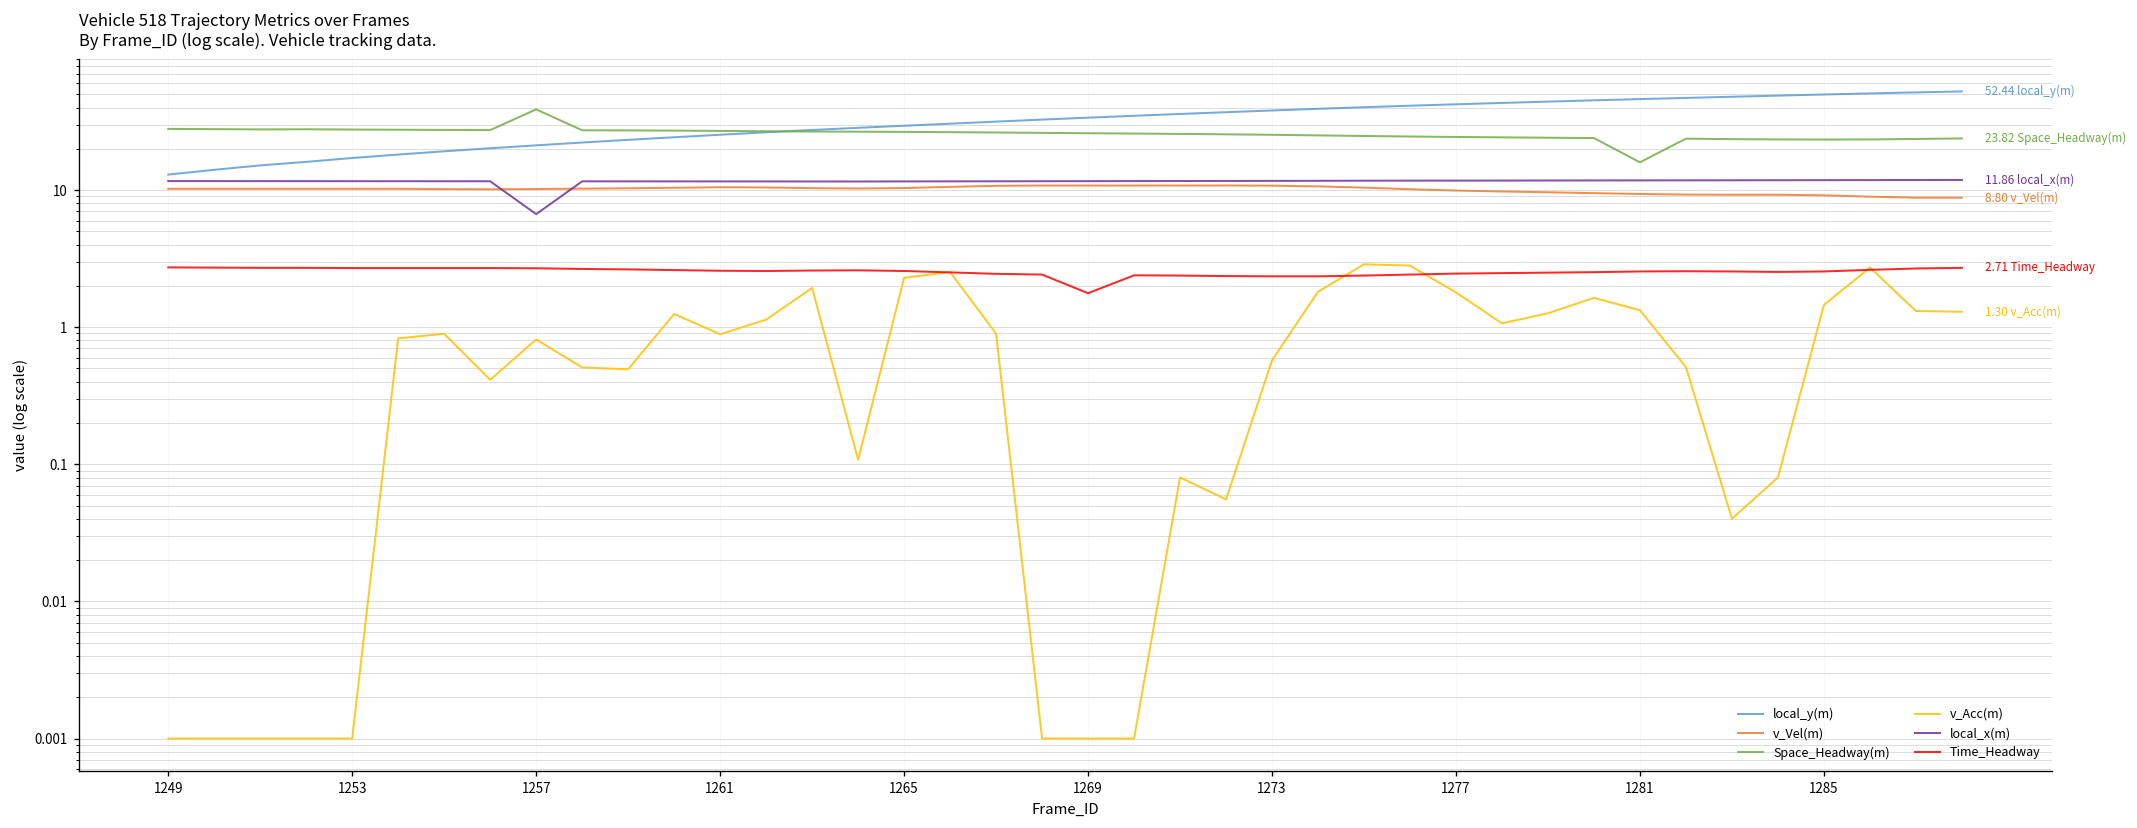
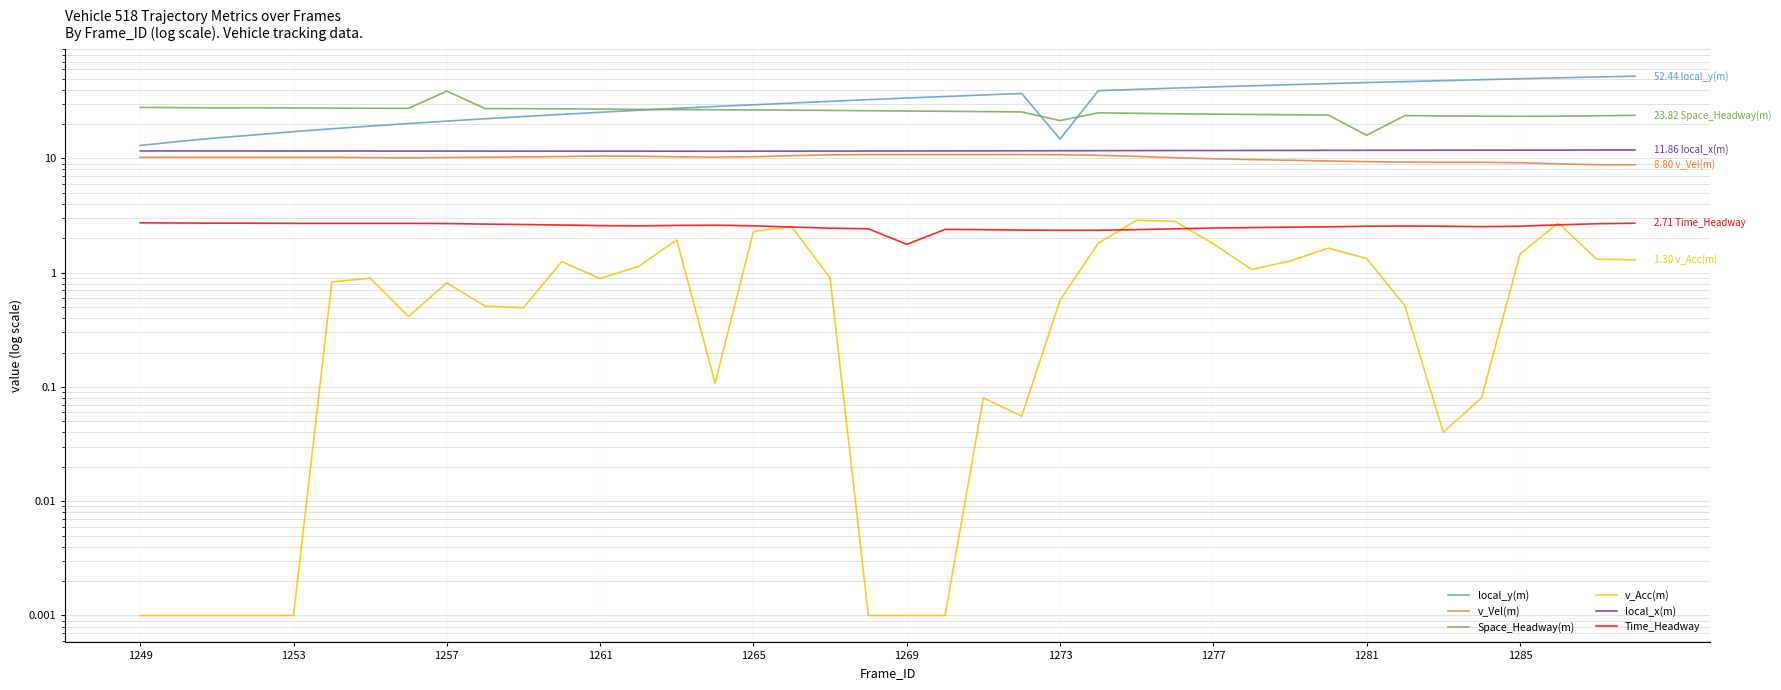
  {
    "local_y(m)": {
      "1249": 13,
      "1253": 17,
      "1257": 21,
      "1261": 25,
      "1265": 29,
      "1269": 34,
-     "1273": 38,
+     "1273": 15,
      "1277": 42,
      "1281": 46,
      "1285": 50
    },
    "v_Vel(m)": {
      "1249": 10,
      "1253": 10,
      "1257": 10,
      "1261": 10,
      "1265": 10,
      "1269": 11,
      "1273": 11,
      "1277": 10,
      "1281": 9,
      "1285": 9
    },
    "Space_Headway(m)": {
      "1249": 28,
      "1253": 28,
      "1257": 39,
      "1261": 27,
      "1265": 27,
      "1269": 26,
-     "1273": 25,
+     "1273": 21,
      "1277": 24,
      "1281": 16,
      "1285": 23
    },
    "v_Acc(m)": {
      "1249": 0.0010,
      "1253": 0.0010,
      "1257": 0.8,
      "1261": 0.9,
      "1265": 2.3,
      "1269": 0.0010,
      "1273": 0.6,
      "1277": 1.8,
      "1281": 1.3,
      "1285": 1.5
    },
    "local_x(m)": {
      "1249": 12,
      "1253": 12,
-     "1257": 7,
+     "1257": 12,
      "1261": 12,
      "1265": 12,
      "1269": 12,
      "1273": 12,
      "1277": 12,
      "1281": 12,
      "1285": 12
    },
    "Time_Headway": {
      "1249": 2.7,
      "1253": 2.7,
      "1257": 2.7,
      "1261": 2.6,
      "1265": 2.6,
      "1269": 1.8,
      "1273": 2.4,
      "1277": 2.5,
      "1281": 2.6,
      "1285": 2.6
    }
  }
